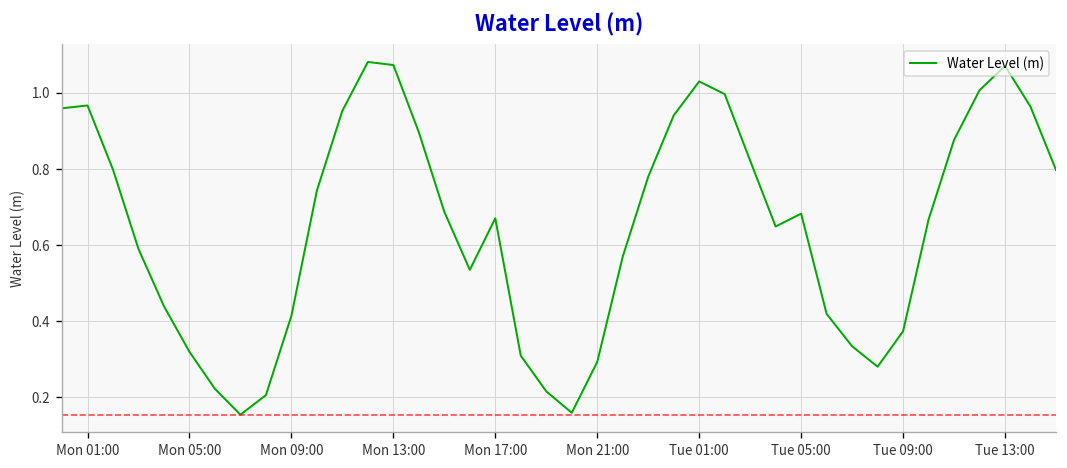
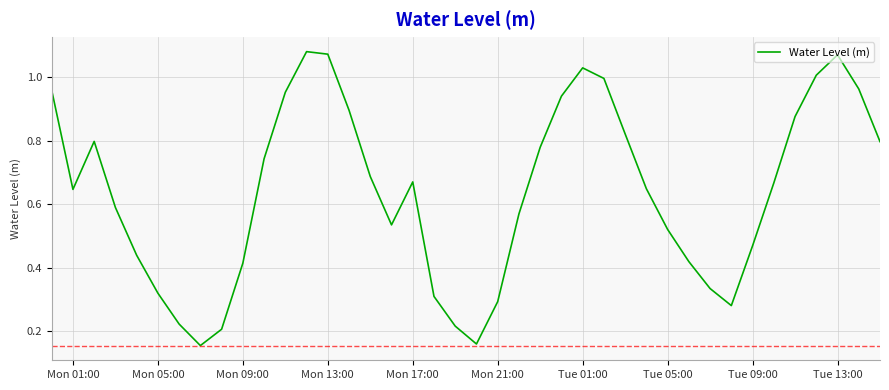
  {
-   "Mon 01:00": 0.97,
+   "Mon 01:00": 0.65,
    "Mon 05:00": 0.32,
    "Mon 09:00": 0.41,
    "Mon 13:00": 1.07,
    "Mon 17:00": 0.67,
    "Mon 21:00": 0.29,
    "Tue 01:00": 1.03,
-   "Tue 05:00": 0.68,
-   "Tue 09:00": 0.37
+   "Tue 05:00": 0.52,
+   "Tue 09:00": 0.47
  }
